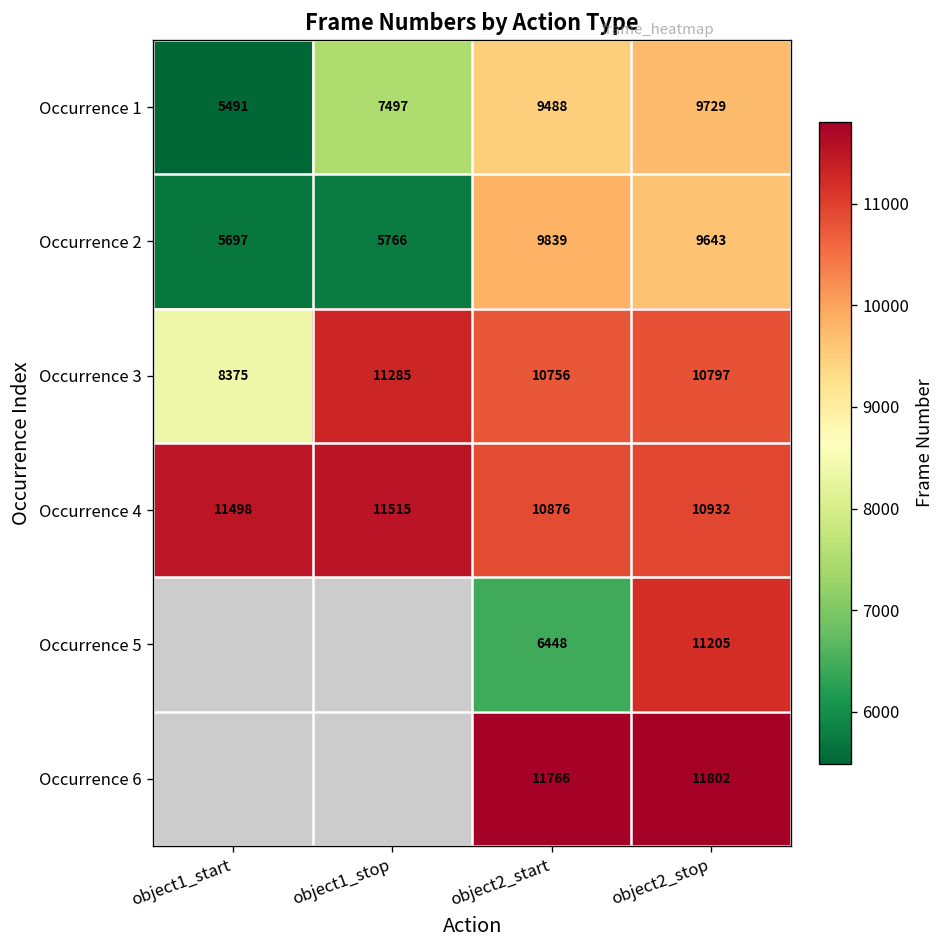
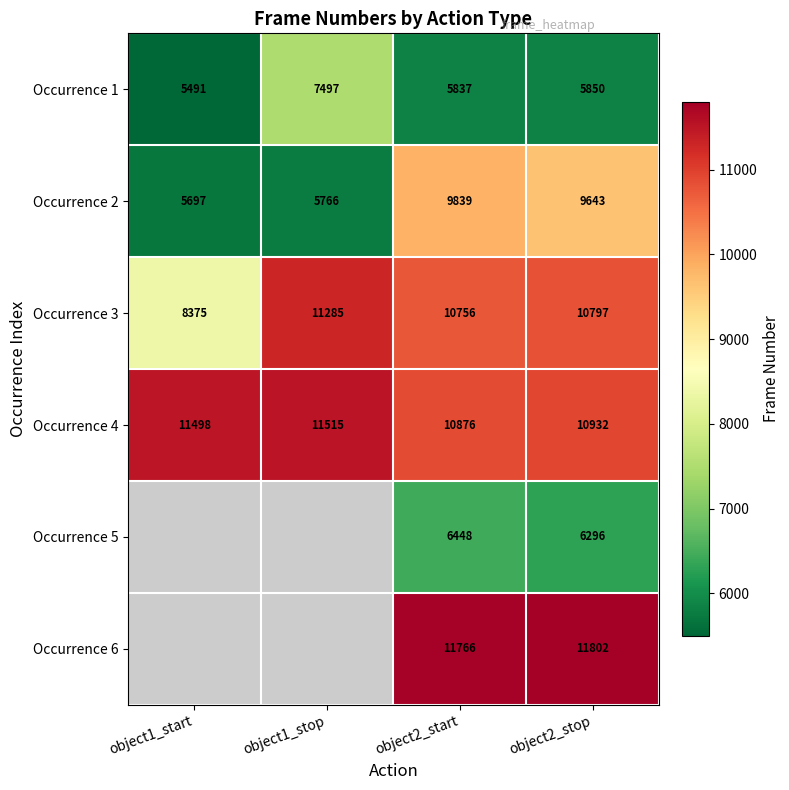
  {
    "Occurrence 1": {
      "object1_start": 5491,
      "object1_stop": 7497,
-     "object2_start": 9488,
-     "object2_stop": 9729
+     "object2_start": 5837,
+     "object2_stop": 5850
    },
    "Occurrence 2": {
      "object1_start": 5697,
      "object1_stop": 5766,
      "object2_start": 9839,
      "object2_stop": 9643
    },
    "Occurrence 3": {
      "object1_start": 8375,
      "object1_stop": 11285,
      "object2_start": 10756,
      "object2_stop": 10797
    },
    "Occurrence 4": {
      "object1_start": 11498,
      "object1_stop": 11515,
      "object2_start": 10876,
      "object2_stop": 10932
    },
    "Occurrence 5": {
      "object2_start": 6448,
-     "object2_stop": 11205
+     "object2_stop": 6296
    },
    "Occurrence 6": {
      "object2_start": 11766,
      "object2_stop": 11802
    }
  }
